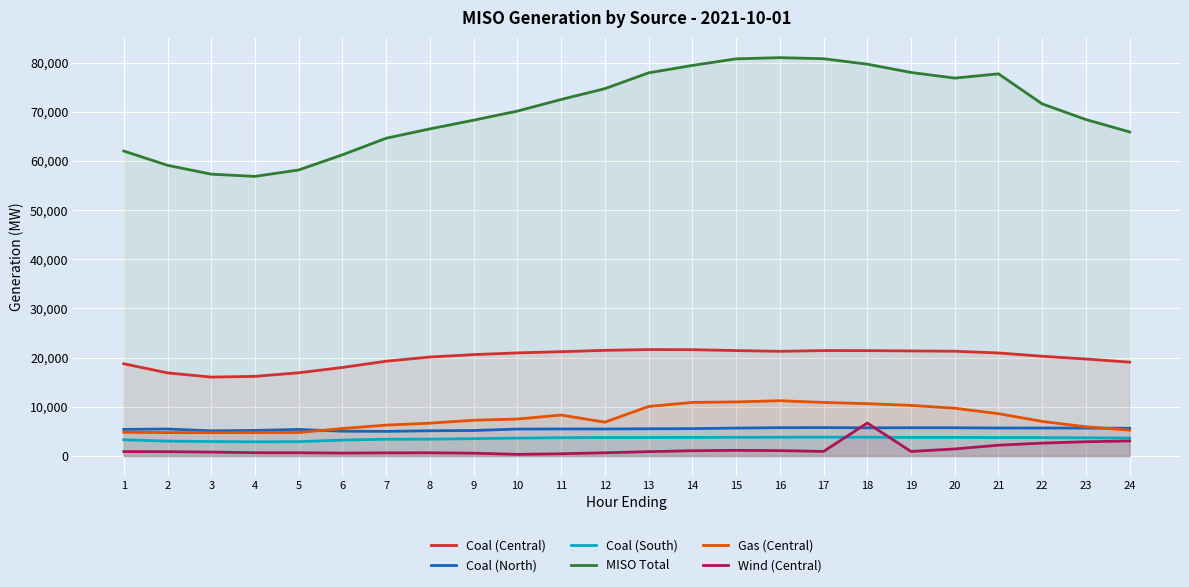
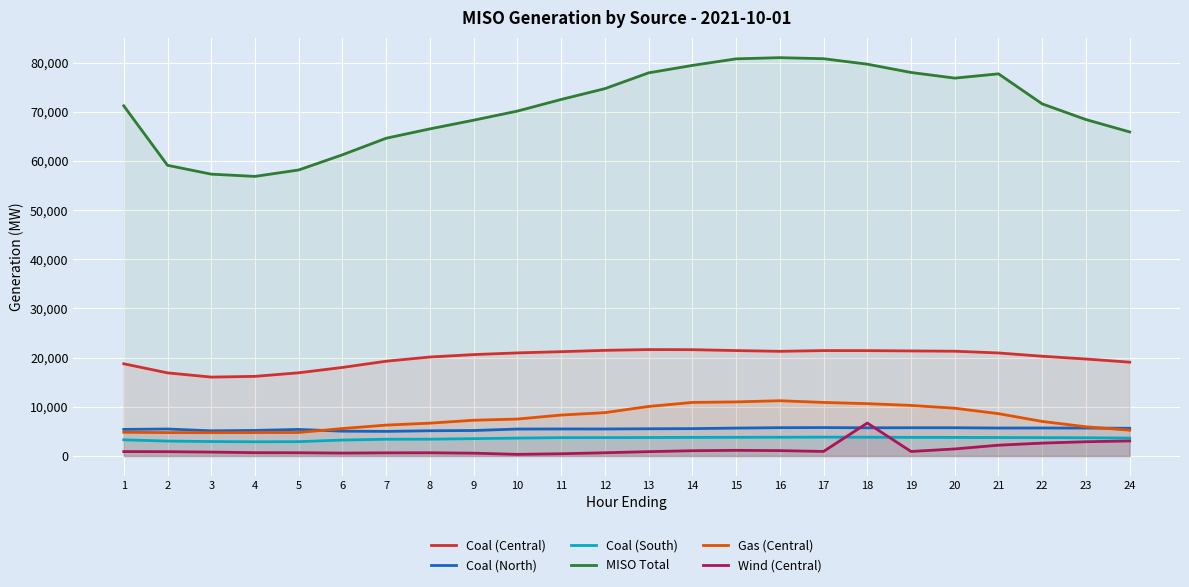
  {
    "Coal (Central)": {
      "1": "19,000",
      "2": "17,000",
      "3": "16,000",
      "4": "16,000",
      "5": "17,000",
      "6": "18,000",
      "7": "19,000",
      "8": "20,000",
      "9": "21,000",
      "10": "21,000",
      "11": "21,000",
      "12": "21,000",
      "13": "22,000",
      "14": "22,000",
      "15": "21,000",
      "16": "21,000",
      "17": "21,000",
      "18": "21,000",
      "19": "21,000",
      "20": "21,000",
      "21": "21,000",
      "22": "20,000",
      "23": "20,000",
      "24": "19,000"
    },
    "Coal (North)": {
      "1": "5,000",
      "2": "5,000",
      "5": "5,000",
      "6": "5,000",
      "7": "5,000",
      "8": "5,000",
      "9": "5,000",
      "10": "5,000",
      "11": "6,000",
      "12": "5,000",
      "13": "6,000",
      "14": "6,000",
      "15": "6,000",
      "16": "6,000",
      "17": "6,000",
      "18": "6,000",
      "19": "6,000",
      "20": "6,000",
      "21": "6,000",
      "22": "6,000"
    },
    "Coal (South)": {
      "1": "3,000",
      "2": "3,000",
      "3": "3,000",
      "4": "3,000",
      "5": "3,000",
      "6": "3,000",
      "7": "3,000",
      "8": "3,000",
      "9": "4,000",
      "10": "4,000",
      "11": "4,000",
      "12": "4,000",
      "13": "4,000",
      "14": "4,000",
      "15": "4,000",
      "16": "4,000",
      "17": "4,000",
      "18": "4,000",
      "19": "4,000",
      "20": "4,000",
      "21": "4,000",
      "22": "4,000",
      "23": "4,000",
      "24": "4,000"
    },
    "MISO Total": {
-     "1": "62,000",
+     "1": "71,000",
      "2": "59,000",
      "3": "57,000",
      "4": "57,000",
      "5": "58,000",
      "6": "61,000",
      "7": "65,000",
      "8": "67,000",
      "9": "68,000",
      "10": "70,000",
      "11": "73,000",
      "12": "75,000",
      "13": "78,000",
      "14": "79,000",
      "15": "81,000",
      "16": "81,000",
      "17": "81,000",
      "18": "80,000",
      "19": "78,000",
      "20": "77,000",
      "21": "78,000",
      "22": "72,000",
      "23": "68,000",
      "24": "66,000"
    },
    "Gas (Central)": {
      "1": "5,000",
      "2": "5,000",
      "5": "5,000",
      "6": "6,000",
      "7": "6,000",
      "8": "7,000",
      "9": "7,000",
      "10": "8,000",
      "11": "8,000",
-     "12": "7,000",
+     "12": "9,000",
      "13": "10,000",
      "14": "11,000",
      "15": "11,000",
      "16": "11,000",
      "17": "11,000",
      "18": "11,000",
      "19": "10,000",
      "20": "10,000",
      "21": "9,000",
      "22": "7,000"
    },
    "Wind (Central)": {
      "1": "1,000",
      "2": "1,000",
      "3": "1,000",
      "4": "1,000",
      "5": "1,000",
      "6": "1,000",
      "7": "1,000",
      "8": "1,000",
      "9": "1,000",
      "10": "0",
      "11": "0",
      "12": "1,000",
      "13": "1,000",
      "14": "1,000",
      "15": "1,000",
      "16": "1,000",
      "17": "1,000",
      "18": "7,000",
      "19": "1,000",
      "20": "1,000",
      "21": "2,000",
      "22": "3,000",
      "23": "3,000",
      "24": "3,000"
    }
  }
